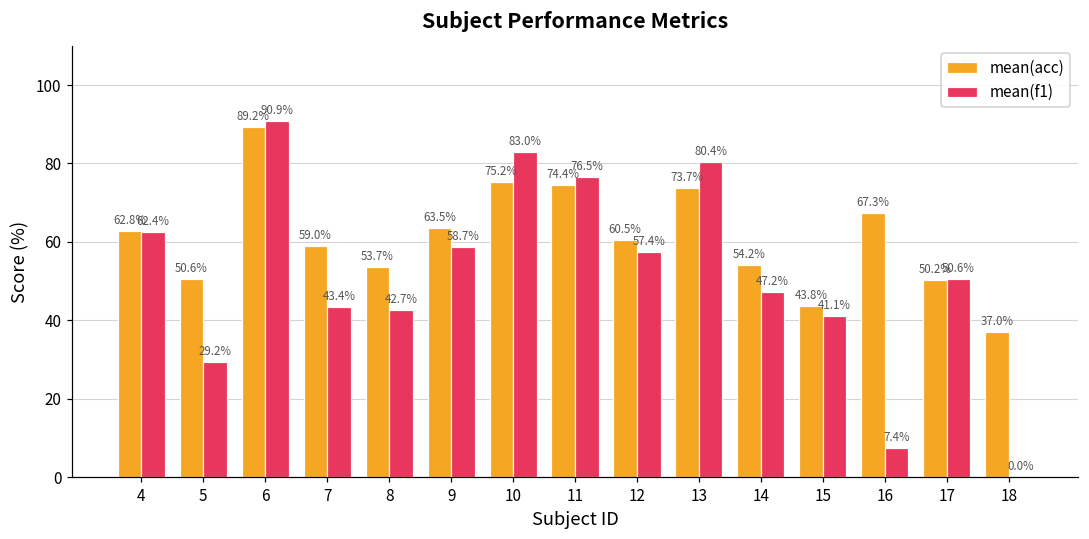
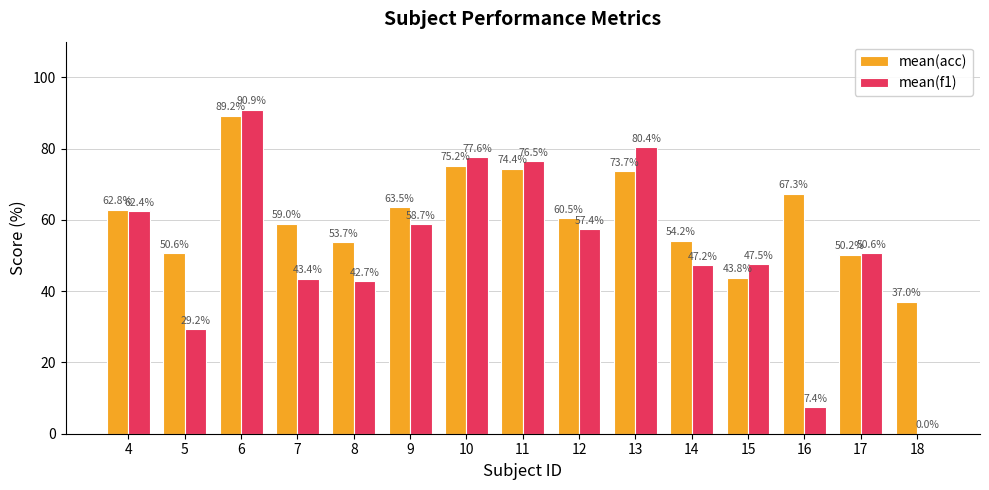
  {
    "mean(acc)": {
      "5": "50.6%",
      "6": "89.2%",
      "7": "59.0%",
      "8": "53.7%",
      "9": "63.5%",
      "10": "75.2%",
      "11": "74.4%",
      "12": "60.5%",
      "13": "73.7%",
      "14": "54.2%",
      "15": "43.8%",
      "16": "67.3%",
      "18": "37.0%"
    },
    "mean(f1)": {
      "5": "29.2%",
      "6": "90.9%",
      "7": "43.4%",
      "8": "42.7%",
      "9": "58.7%",
-     "10": "83.0%",
+     "10": "77.6%",
      "11": "76.5%",
      "12": "57.4%",
      "13": "80.4%",
      "14": "47.2%",
-     "15": "41.1%",
+     "15": "47.5%",
      "16": "7.4%",
      "18": "0.0%"
    }
  }
